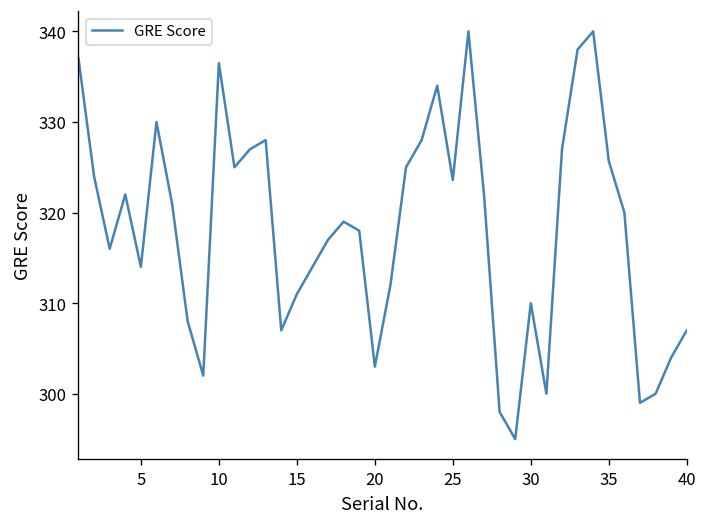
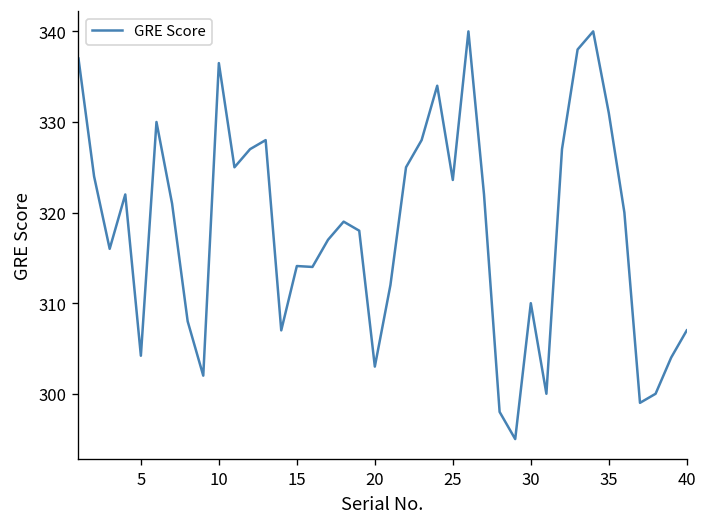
  {
-   "5": 314,
+   "5": 304,
    "10": 337,
-   "15": 311,
+   "15": 314,
    "20": 303,
    "25": 324,
    "30": 310,
-   "35": 326,
+   "35": 331,
    "40": 307
  }
